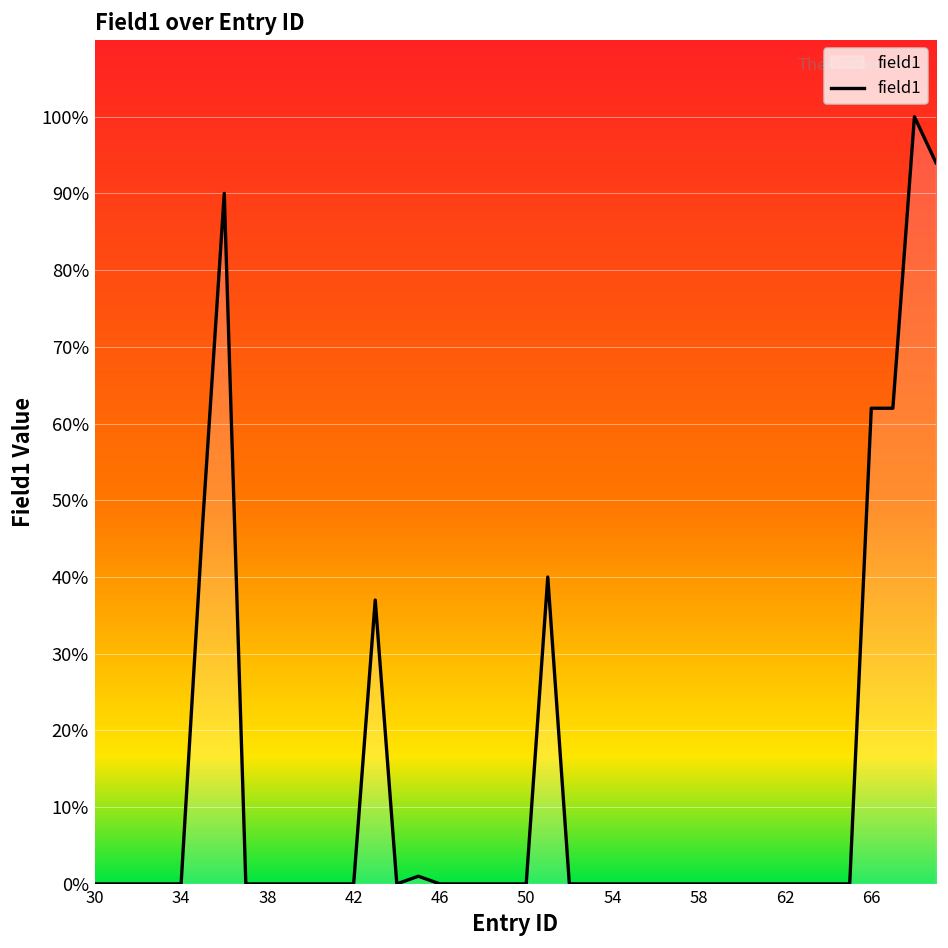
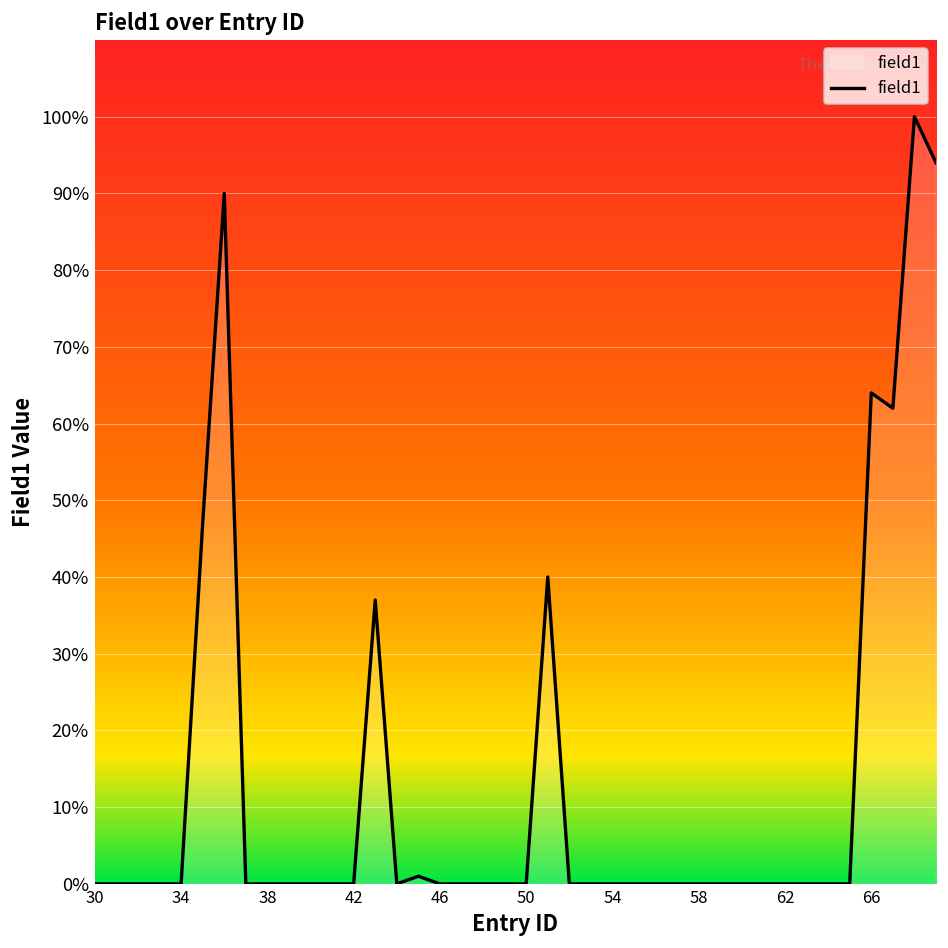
  {
    "30": "0%",
    "34": "0%",
    "38": "0%",
    "42": "0%",
    "46": "0%",
    "50": "0%",
    "54": "0%",
    "58": "0%",
    "62": "0%",
-   "66": "62%"
+   "66": "64%"
  }
